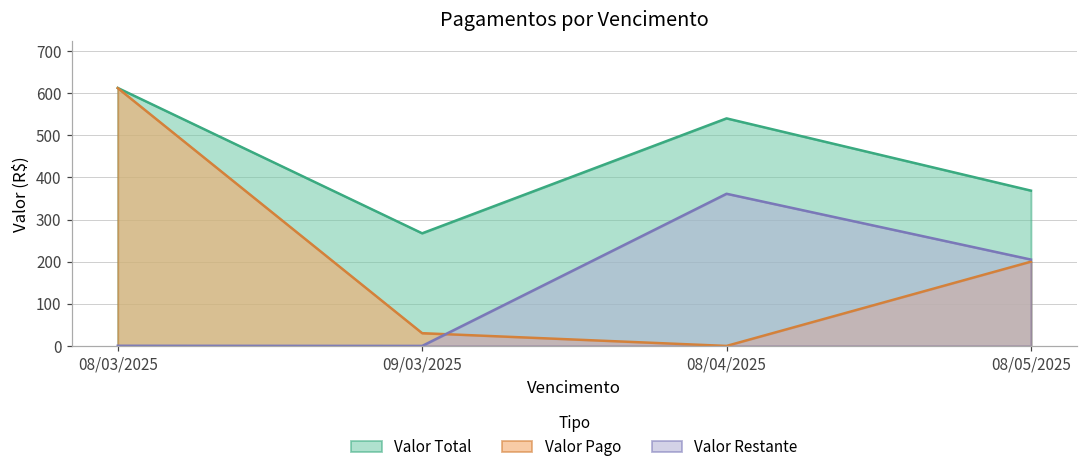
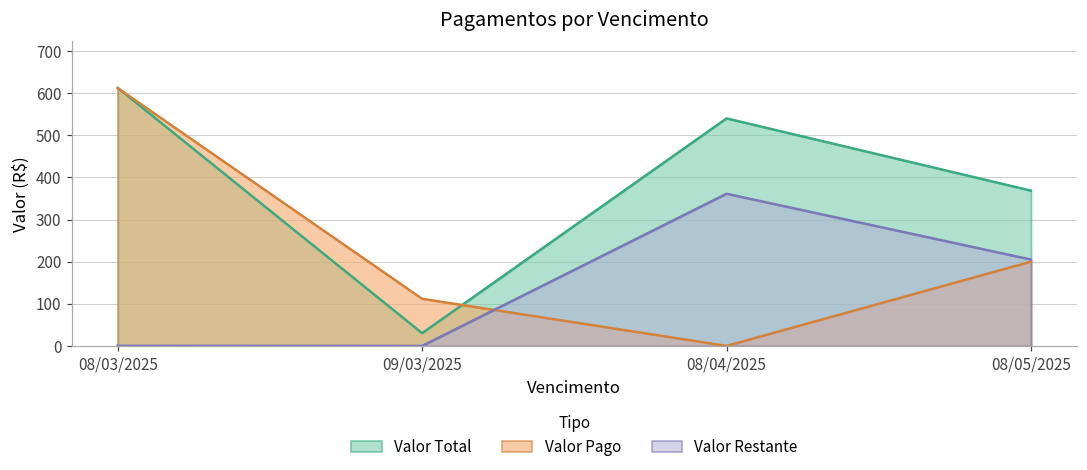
  {
    "Valor Total": {
-     "09/03/2025": 270,
+     "09/03/2025": 30,
      "08/04/2025": 540,
      "08/05/2025": 370
    },
    "Valor Pago": {
-     "09/03/2025": 30,
+     "09/03/2025": 110,
      "08/04/2025": 0
    },
    "Valor Restante": {
      "08/03/2025": 0,
      "09/03/2025": 0,
      "08/04/2025": 360
    }
  }
